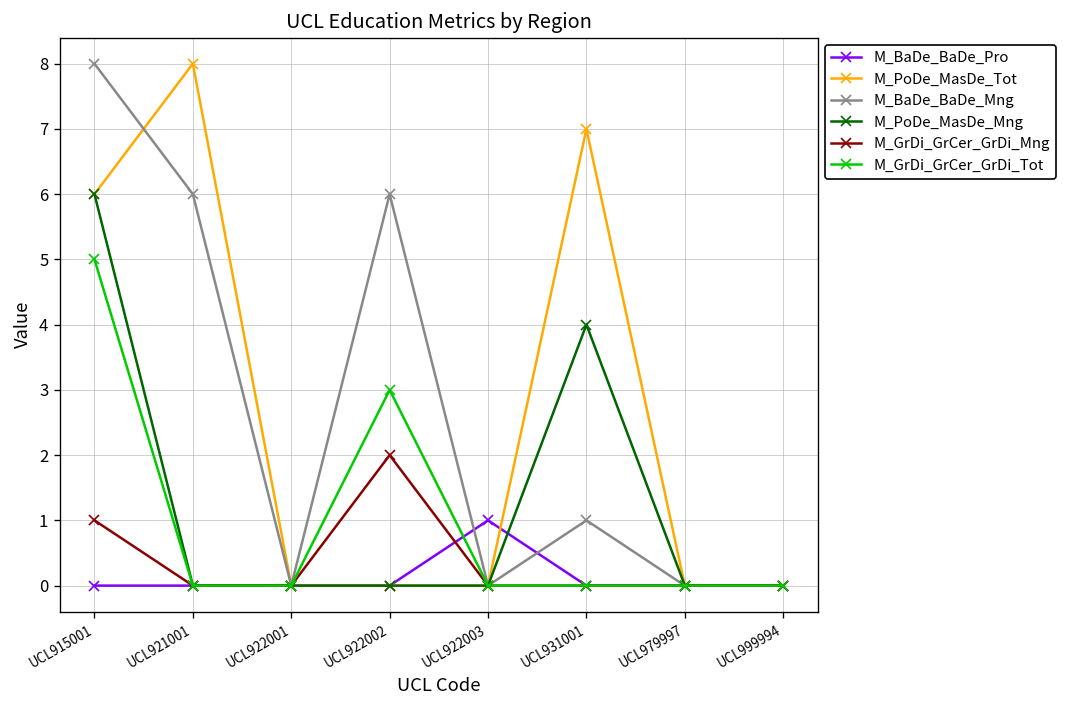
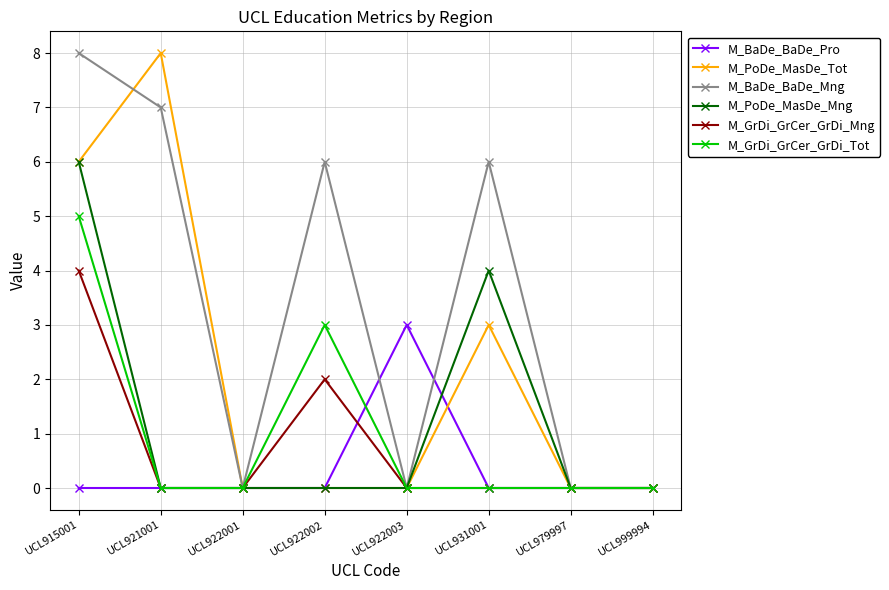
  {
    "M_BaDe_BaDe_Pro": {
      "UCL915001": 0,
-     "UCL922003": 1
+     "UCL922003": 3
    },
    "M_PoDe_MasDe_Tot": {
      "UCL921001": 8,
-     "UCL931001": 7
+     "UCL931001": 3
    },
    "M_BaDe_BaDe_Mng": {
      "UCL915001": 8,
-     "UCL921001": 6,
+     "UCL921001": 7,
      "UCL922002": 6,
-     "UCL931001": 1
+     "UCL931001": 6
    },
    "M_PoDe_MasDe_Mng": {
      "UCL931001": 4
    },
    "M_GrDi_GrCer_GrDi_Mng": {
-     "UCL915001": 1,
+     "UCL915001": 4,
      "UCL922002": 2
    },
    "M_GrDi_GrCer_GrDi_Tot": {
      "UCL915001": 5,
      "UCL922002": 3
    }
  }
